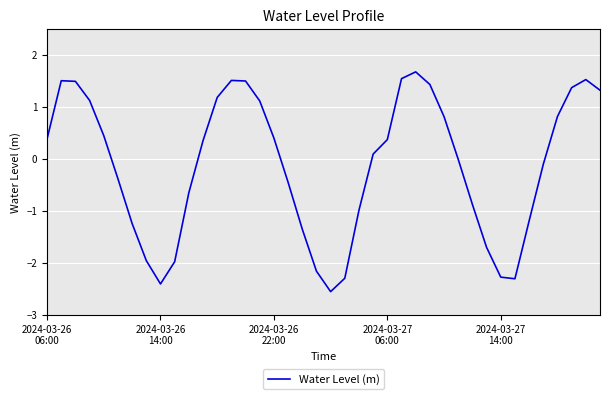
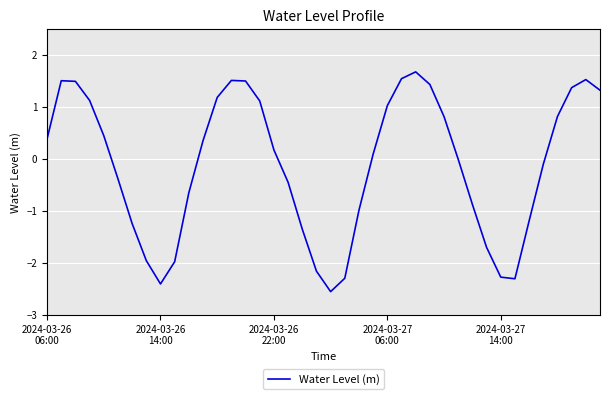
  {
    "2024-03-26 06:00": 0.4,
    "2024-03-26 14:00": -2.4,
-   "2024-03-26 22:00": 0.4,
-   "2024-03-27 06:00": 0.4,
+   "2024-03-26 22:00": 0.2,
+   "2024-03-27 06:00": 1.0,
    "2024-03-27 14:00": -2.3
  }
